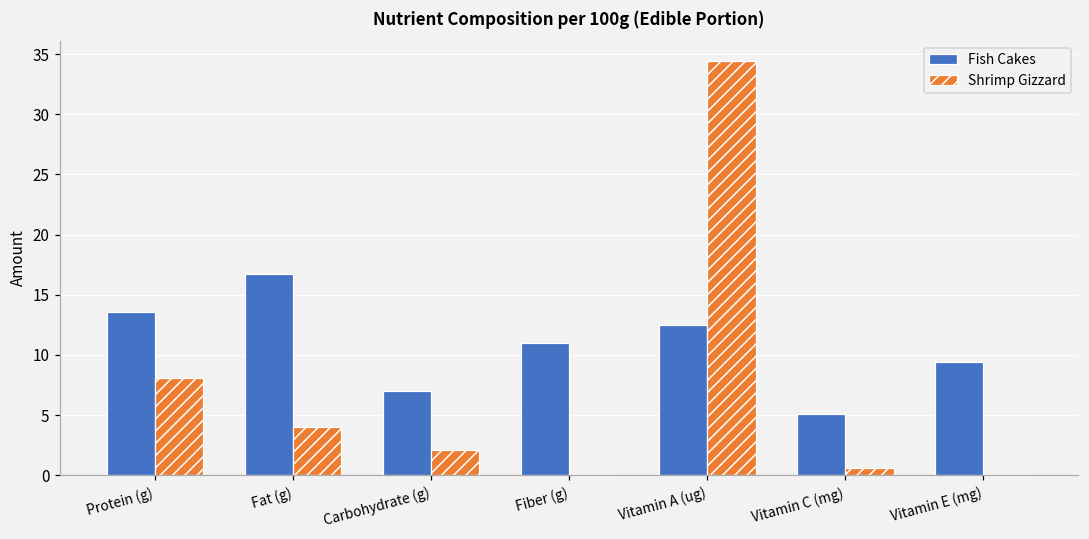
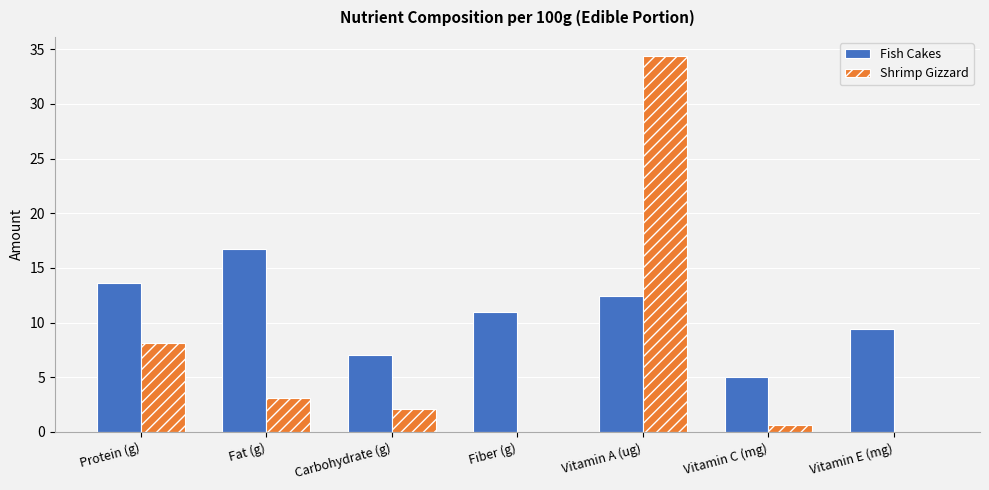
  {
    "Fish Cakes": {
      "Protein (g)": 13.6,
      "Fat (g)": 16.7,
      "Carbohydrate (g)": 7.0,
      "Fiber (g)": 11.0,
      "Vitamin A (ug)": 12.5,
      "Vitamin C (mg)": 5.1,
      "Vitamin E (mg)": 9.4
    },
    "Shrimp Gizzard": {
      "Protein (g)": 8.1,
-     "Fat (g)": 4.0,
+     "Fat (g)": 3.1,
      "Carbohydrate (g)": 2.1,
      "Fiber (g)": 0.0,
      "Vitamin A (ug)": 34.4,
      "Vitamin C (mg)": 0.6,
      "Vitamin E (mg)": 0.0
    }
  }
